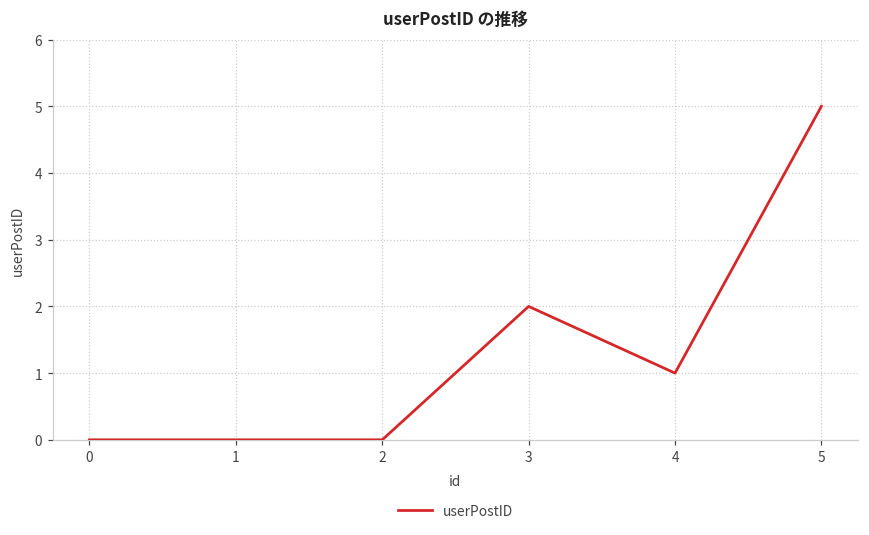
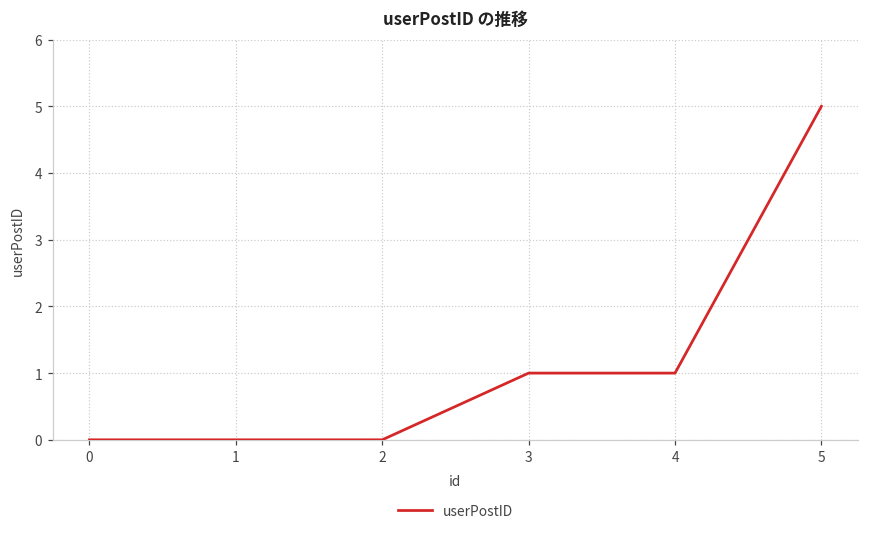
  {
    "0": 0,
    "1": 0,
    "2": 0,
-   "3": 2,
+   "3": 1,
    "4": 1,
    "5": 5
  }
